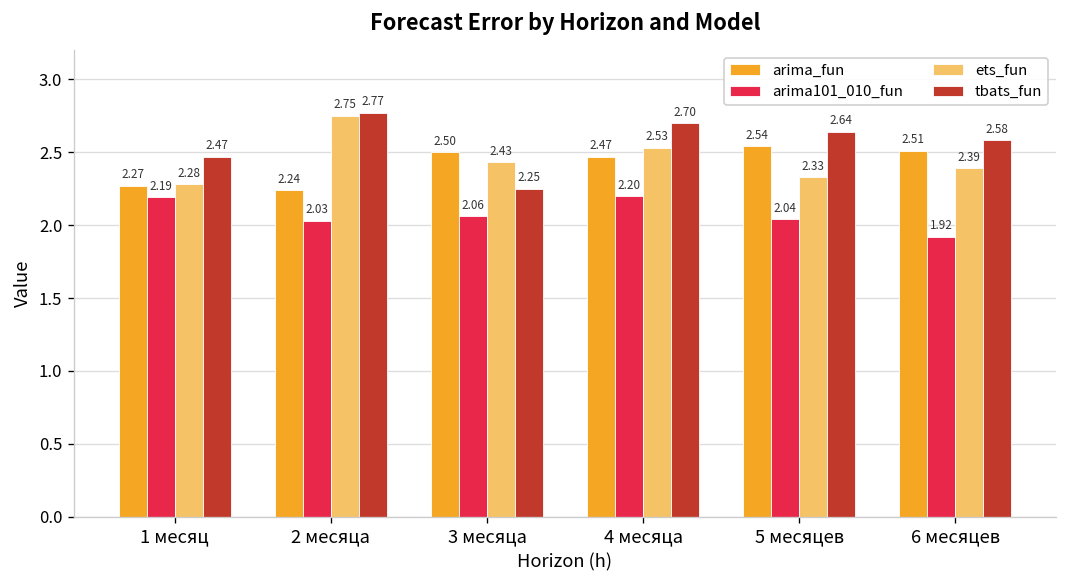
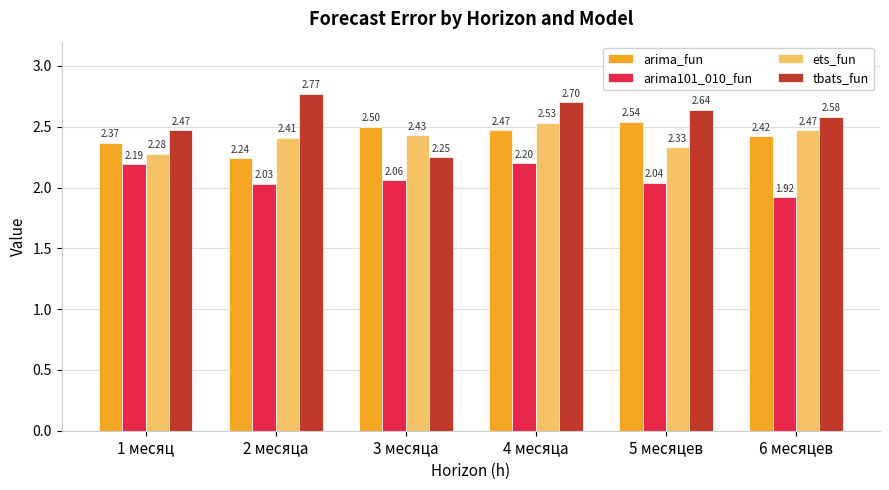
  {
    "arima_fun": {
-     "1 месяц": 2.27,
+     "1 месяц": 2.37,
      "2 месяца": 2.24,
      "3 месяца": 2.50,
      "4 месяца": 2.47,
      "5 месяцев": 2.54,
-     "6 месяцев": 2.51
+     "6 месяцев": 2.42
    },
    "ets_fun": {
      "1 месяц": 2.28,
-     "2 месяца": 2.75,
+     "2 месяца": 2.41,
      "3 месяца": 2.43,
      "4 месяца": 2.53,
      "5 месяцев": 2.33,
-     "6 месяцев": 2.39
+     "6 месяцев": 2.47
    }
  }
